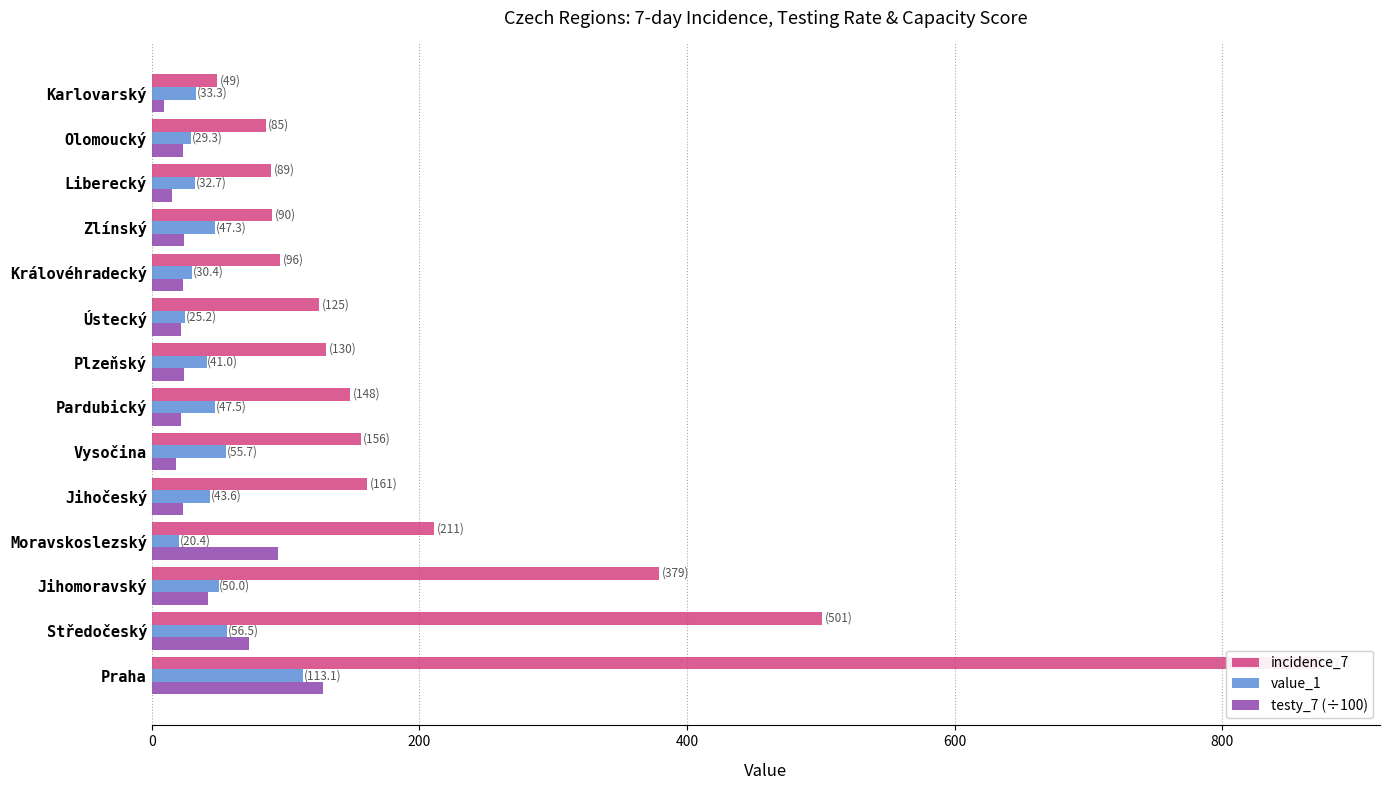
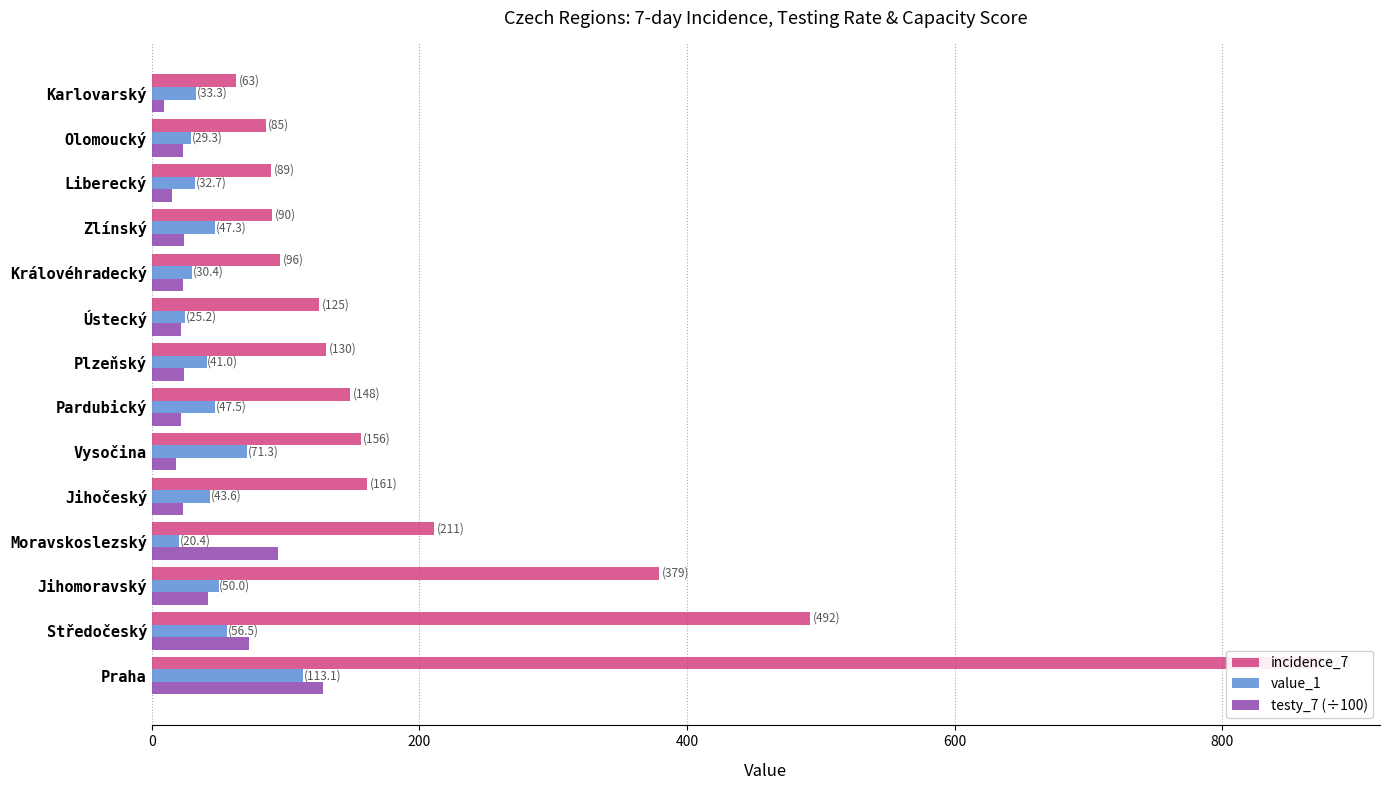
  {
    "incidence_7": {
-     "Karlovarský": "(49)",
+     "Karlovarský": "(63)",
      "Olomoucký": "(85)",
      "Liberecký": "(89)",
      "Zlínský": "(90)",
      "Královéhradecký": "(96)",
      "Ústecký": "(125)",
      "Plzeňský": "(130)",
      "Pardubický": "(148)",
      "Vysočina": "(156)",
      "Jihočeský": "(161)",
      "Moravskoslezský": "(211)",
      "Jihomoravský": "(379)",
-     "Středočeský": "(501)"
+     "Středočeský": "(492)"
    },
    "value_1": {
      "Karlovarský": "(33.3)",
      "Olomoucký": "(29.3)",
      "Liberecký": "(32.7)",
      "Zlínský": "(47.3)",
      "Královéhradecký": "(30.4)",
      "Ústecký": "(25.2)",
      "Plzeňský": "(41.0)",
      "Pardubický": "(47.5)",
-     "Vysočina": "(55.7)",
+     "Vysočina": "(71.3)",
      "Jihočeský": "(43.6)",
      "Moravskoslezský": "(20.4)",
      "Jihomoravský": "(50.0)",
      "Středočeský": "(56.5)",
      "Praha": "(113.1)"
    },
    "testy_7 (÷100)": {
      "Karlovarský": "9",
      "Olomoucký": "23",
      "Liberecký": "15",
      "Zlínský": "24",
      "Královéhradecký": "23",
      "Ústecký": "22",
      "Plzeňský": "24",
      "Pardubický": "22",
      "Vysočina": "18",
      "Jihočeský": "23",
      "Moravskoslezský": "94",
      "Jihomoravský": "42",
      "Středočeský": "73",
      "Praha": "128"
    }
  }
